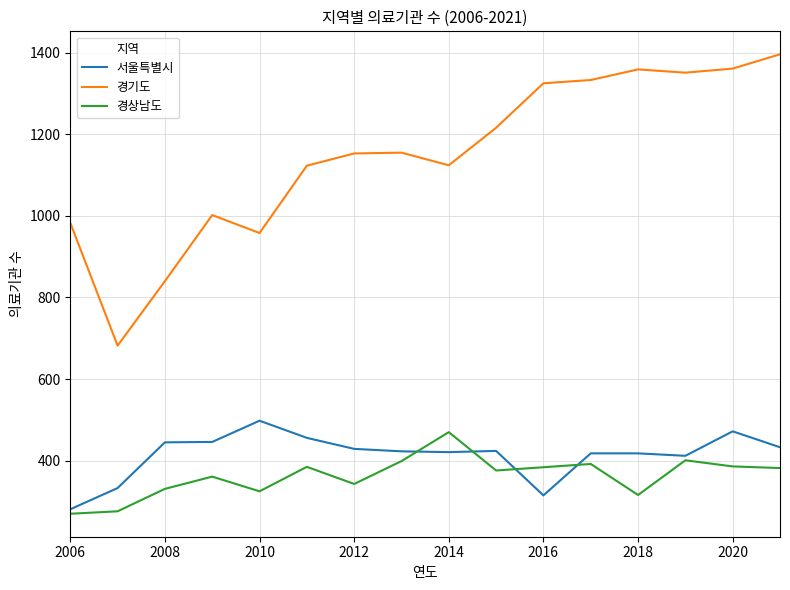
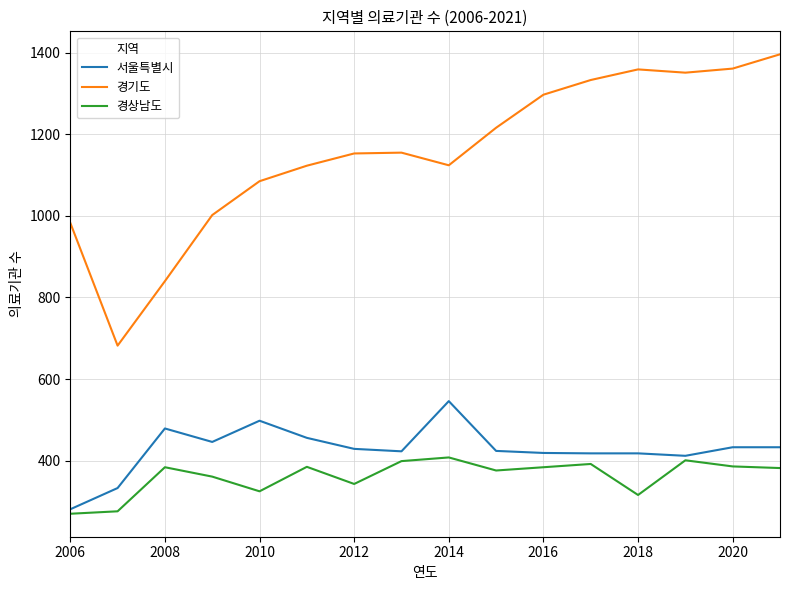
  {
    "서울특별시": {
      "2006": 280,
-     "2008": 450,
+     "2008": 480,
      "2010": 500,
      "2012": 430,
-     "2014": 420,
-     "2016": 320,
+     "2014": 550,
+     "2016": 420,
      "2018": 420,
-     "2020": 470
+     "2020": 430
    },
    "경기도": {
      "2006": 980,
      "2008": 840,
-     "2010": 960,
+     "2010": 1090,
      "2012": 1150,
      "2014": 1120,
-     "2016": 1330,
+     "2016": 1300,
      "2018": 1360,
      "2020": 1360
    },
    "경상남도": {
      "2006": 270,
-     "2008": 330,
+     "2008": 380,
      "2010": 330,
      "2012": 340,
-     "2014": 470,
+     "2014": 410,
      "2016": 380,
      "2018": 320,
      "2020": 390
    }
  }
